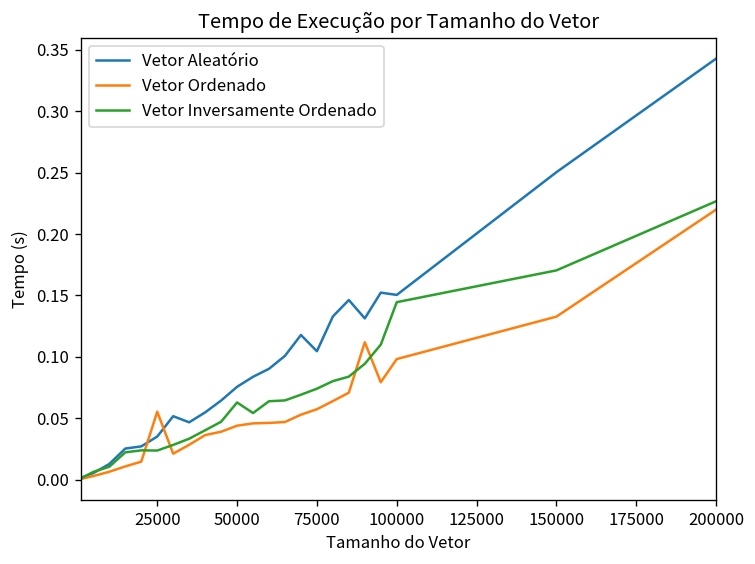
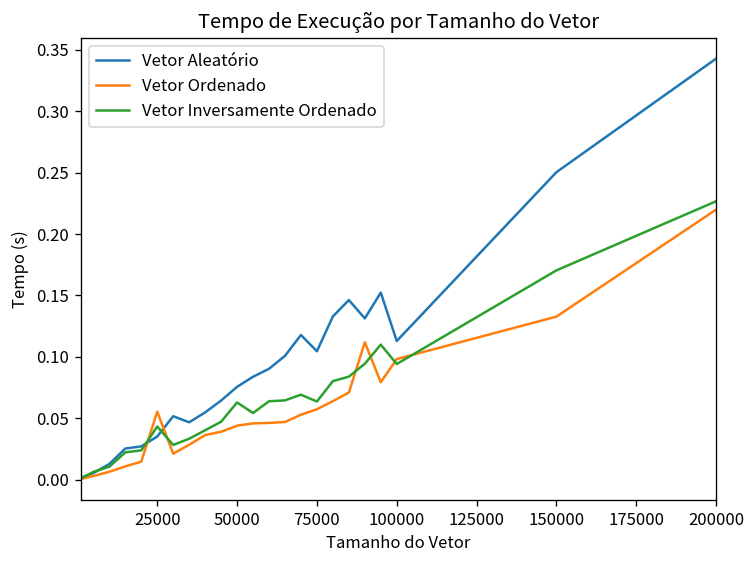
  {
    "Vetor Aleatório": {
      "25000": 0.035,
      "50000": 0.076,
      "75000": 0.105,
-     "100000": 0.150,
+     "100000": 0.113,
      "150000": 0.250,
      "200000": 0.343
    },
    "Vetor Ordenado": {
      "25000": 0.055,
      "50000": 0.044,
      "75000": 0.057,
      "100000": 0.098,
      "150000": 0.133,
      "200000": 0.220
    },
    "Vetor Inversamente Ordenado": {
-     "25000": 0.024,
+     "25000": 0.043,
      "50000": 0.063,
-     "75000": 0.074,
-     "100000": 0.145,
+     "75000": 0.064,
+     "100000": 0.094,
      "150000": 0.170,
      "200000": 0.227
    }
  }
